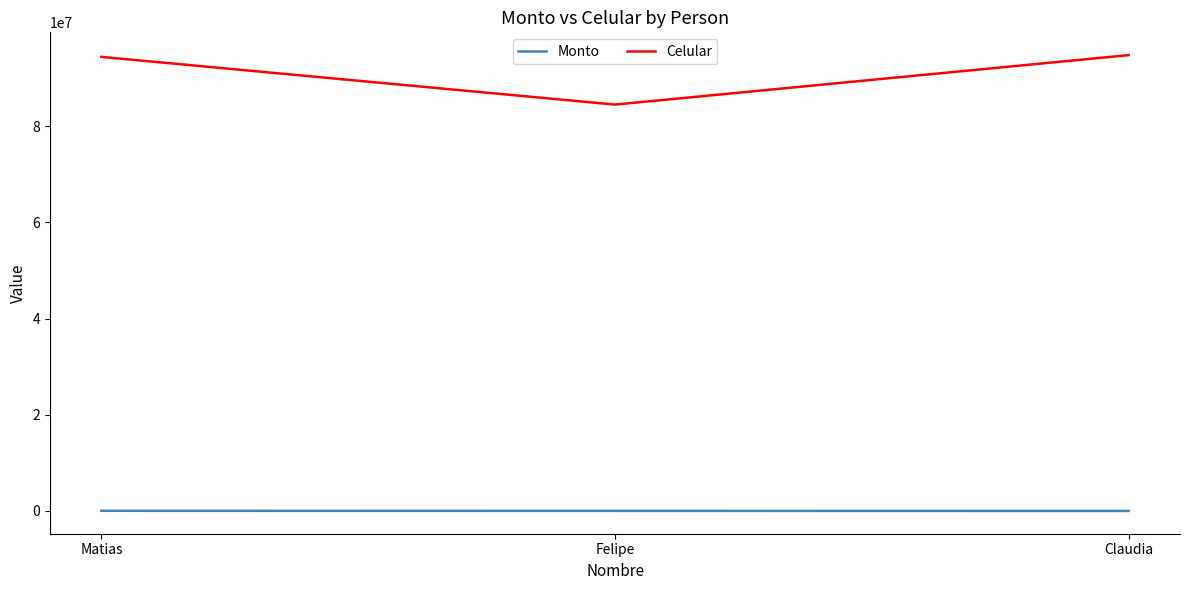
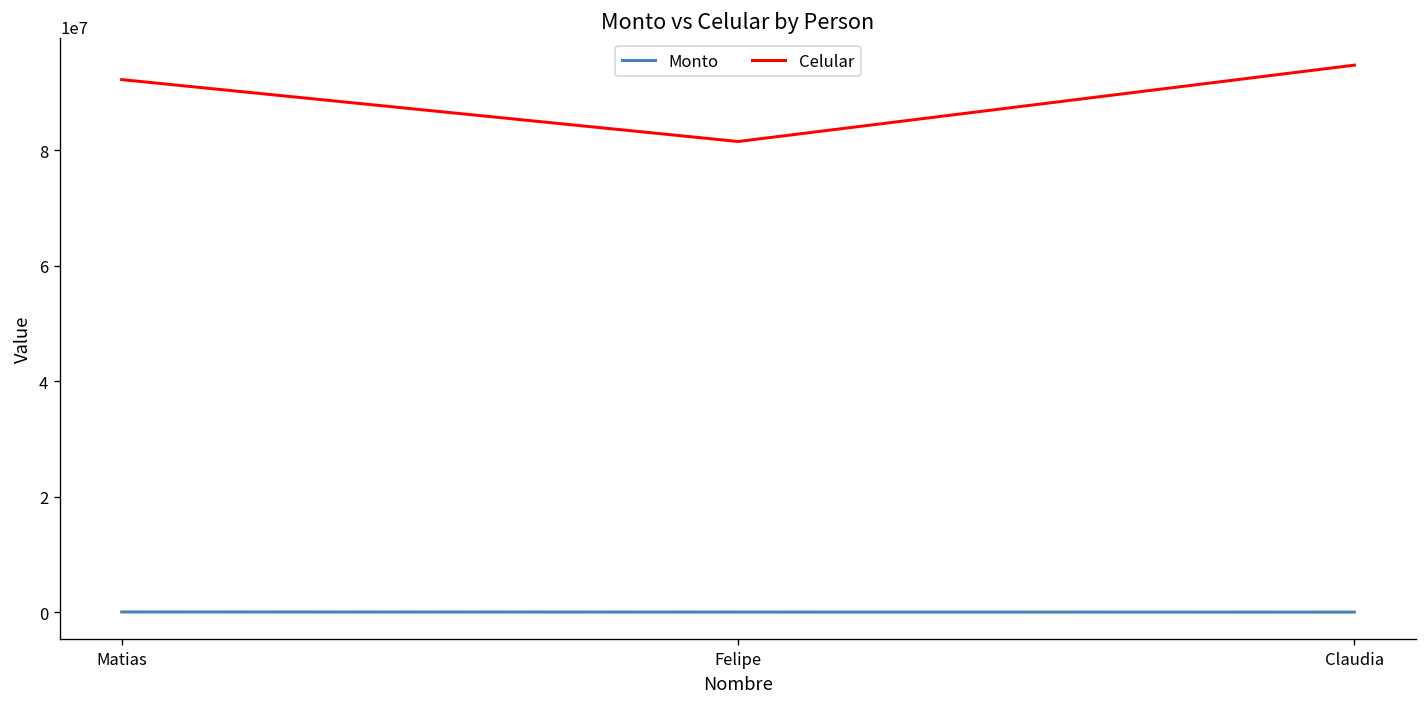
  {
    "Monto": {
      "Matias": 0,
      "Felipe": 0,
      "Claudia": 0
    },
    "Celular": {
-     "Matias": 94000000,
-     "Felipe": 84000000,
+     "Matias": 92000000,
+     "Felipe": 82000000,
      "Claudia": 95000000
    }
  }
